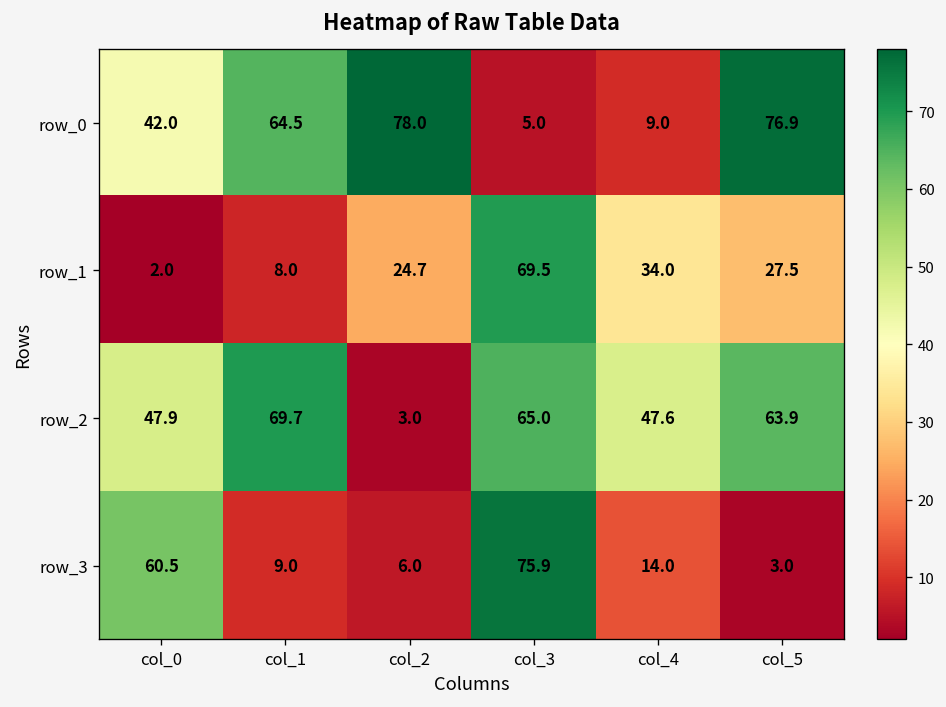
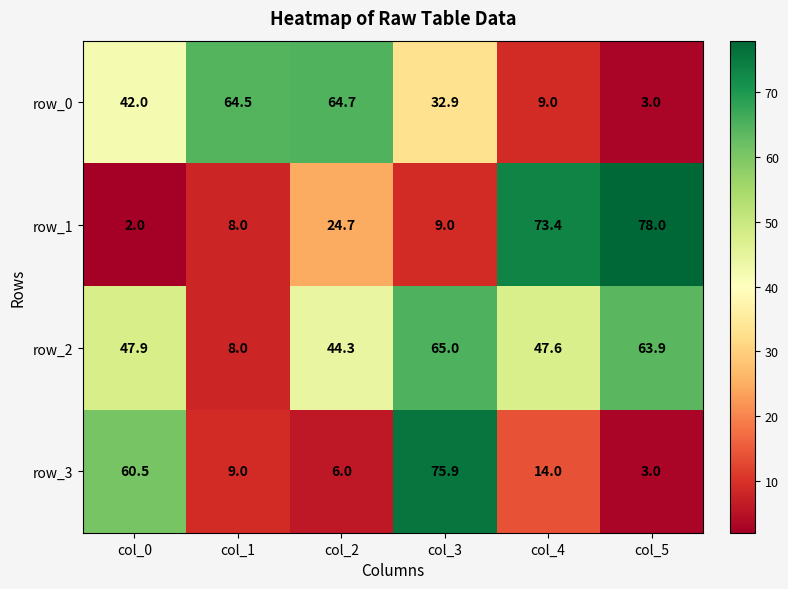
  {
    "row_0": {
      "col_0": 42.0,
      "col_1": 64.5,
-     "col_2": 78.0,
-     "col_3": 5.0,
+     "col_2": 64.7,
+     "col_3": 32.9,
      "col_4": 9.0,
-     "col_5": 76.9
+     "col_5": 3.0
    },
    "row_1": {
      "col_0": 2.0,
      "col_1": 8.0,
      "col_2": 24.7,
-     "col_3": 69.5,
-     "col_4": 34.0,
-     "col_5": 27.5
+     "col_3": 9.0,
+     "col_4": 73.4,
+     "col_5": 78.0
    },
    "row_2": {
      "col_0": 47.9,
-     "col_1": 69.7,
-     "col_2": 3.0,
+     "col_1": 8.0,
+     "col_2": 44.3,
      "col_3": 65.0,
      "col_4": 47.6,
      "col_5": 63.9
    },
    "row_3": {
      "col_0": 60.5,
      "col_1": 9.0,
      "col_2": 6.0,
      "col_3": 75.9,
      "col_4": 14.0,
      "col_5": 3.0
    }
  }
